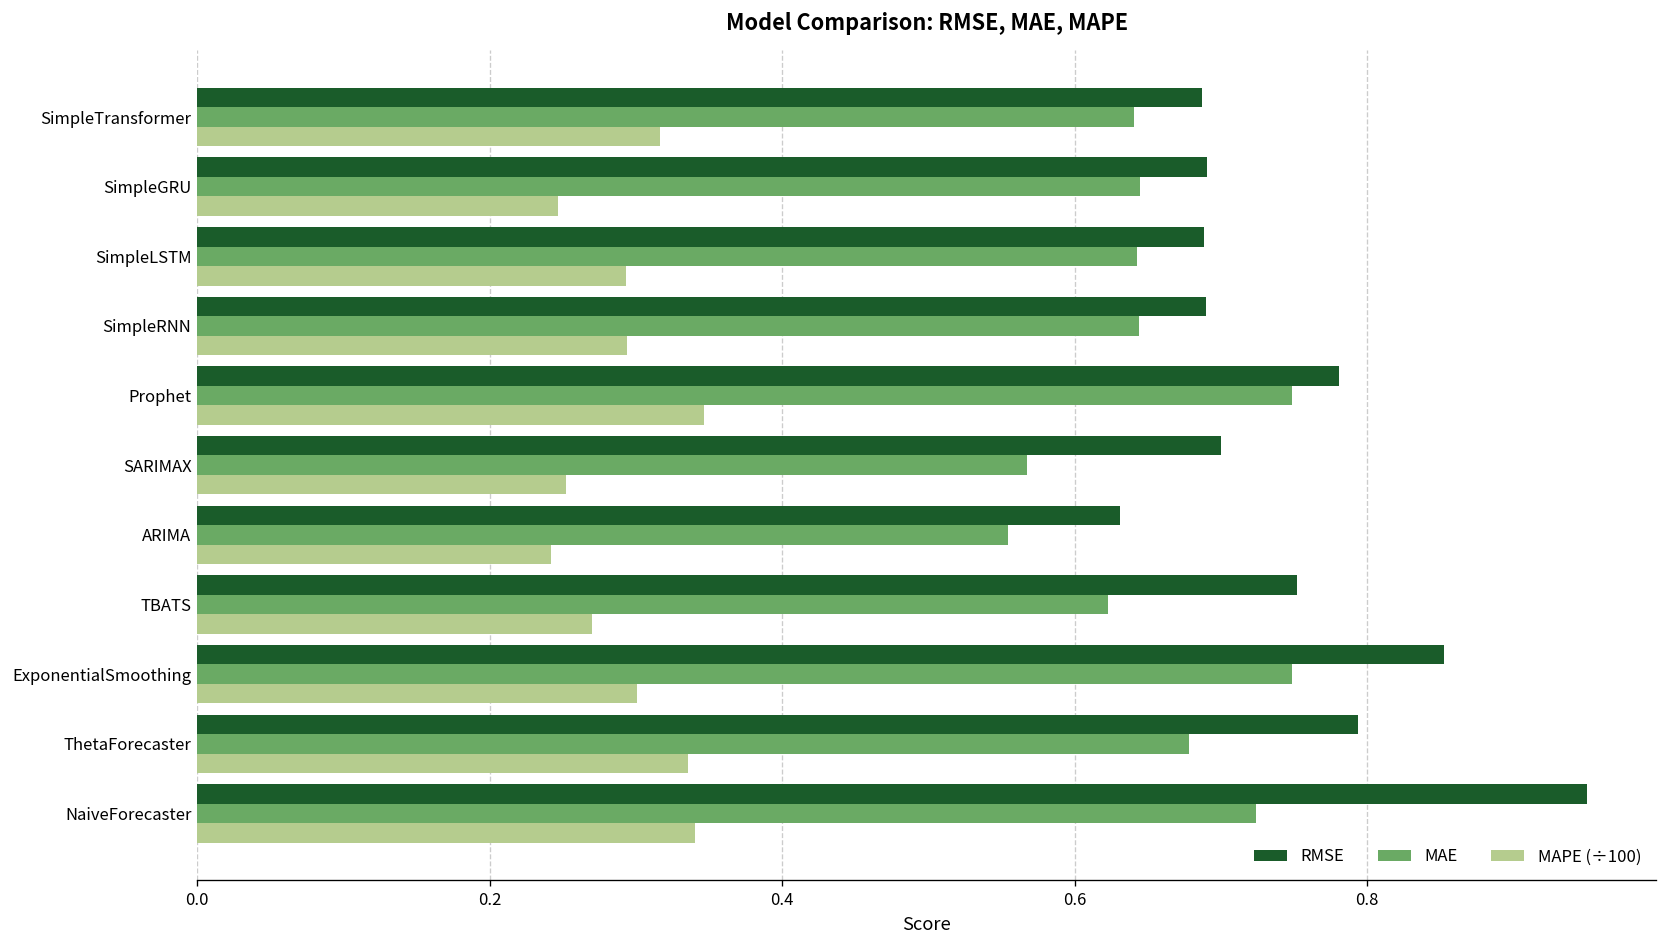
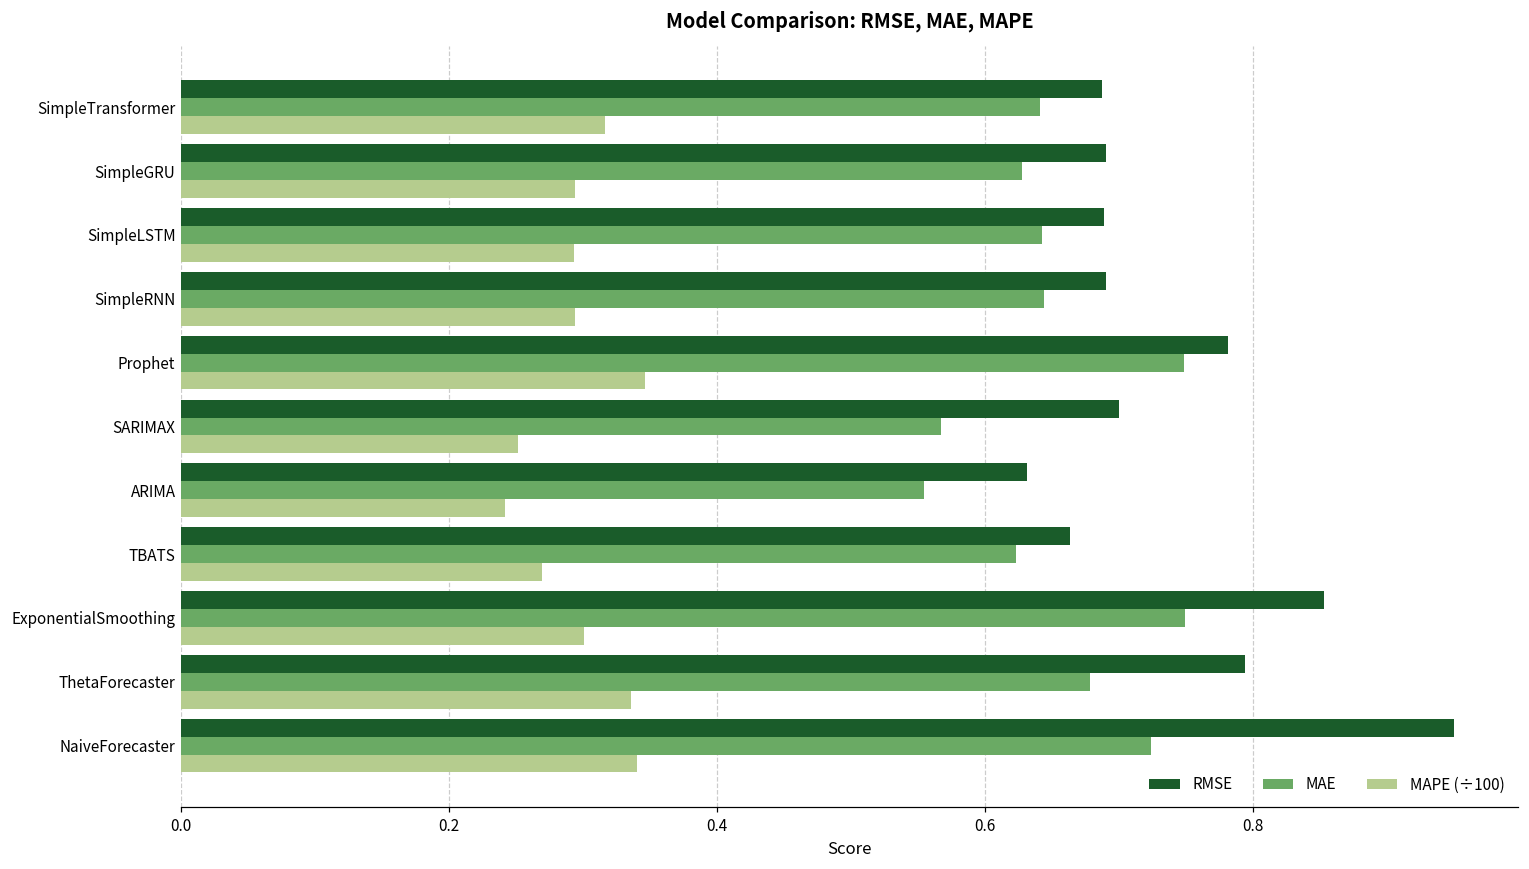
  {
    "RMSE": {
      "SimpleTransformer": 0.687,
      "SimpleGRU": 0.690,
      "SimpleLSTM": 0.689,
      "SimpleRNN": 0.690,
      "Prophet": 0.781,
      "SARIMAX": 0.700,
      "ARIMA": 0.631,
-     "TBATS": 0.752,
+     "TBATS": 0.663,
      "ExponentialSmoothing": 0.853,
      "ThetaForecaster": 0.794,
      "NaiveForecaster": 0.950
    },
    "MAE": {
      "SimpleTransformer": 0.641,
-     "SimpleGRU": 0.644,
+     "SimpleGRU": 0.627,
      "SimpleLSTM": 0.643,
      "SimpleRNN": 0.644,
      "Prophet": 0.748,
      "SARIMAX": 0.567,
      "ARIMA": 0.555,
      "TBATS": 0.623,
      "ExponentialSmoothing": 0.749,
      "ThetaForecaster": 0.678,
      "NaiveForecaster": 0.724
    },
    "MAPE (÷100)": {
      "SimpleTransformer": 0.316,
-     "SimpleGRU": 0.246,
+     "SimpleGRU": 0.294,
      "SimpleLSTM": 0.293,
      "SimpleRNN": 0.294,
      "Prophet": 0.347,
      "SARIMAX": 0.252,
      "ARIMA": 0.242,
      "TBATS": 0.270,
      "ExponentialSmoothing": 0.301,
      "ThetaForecaster": 0.336,
      "NaiveForecaster": 0.340
    }
  }
